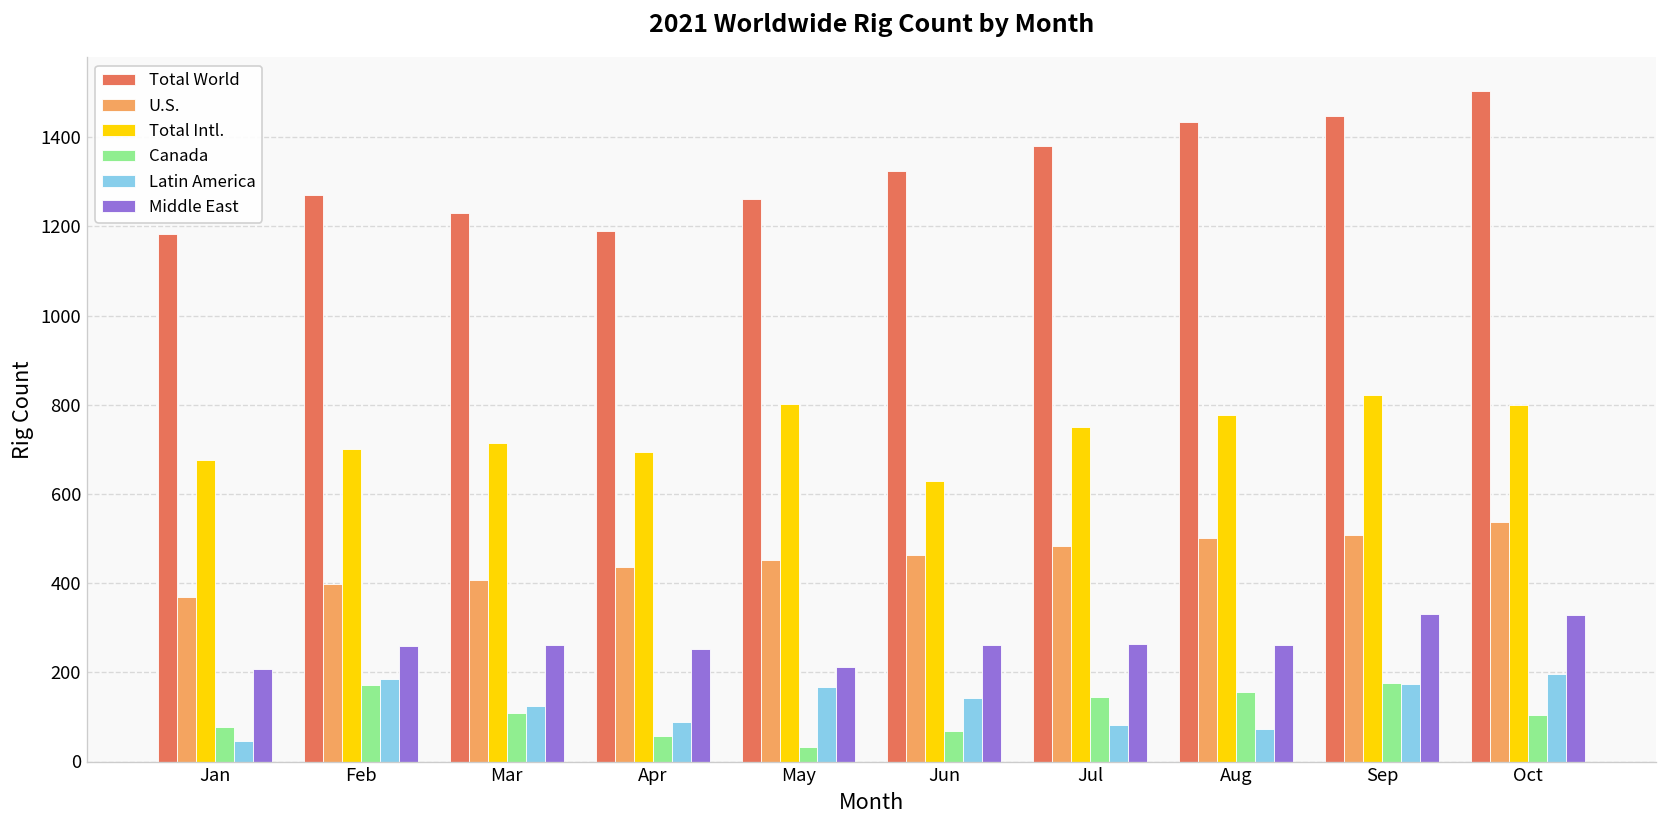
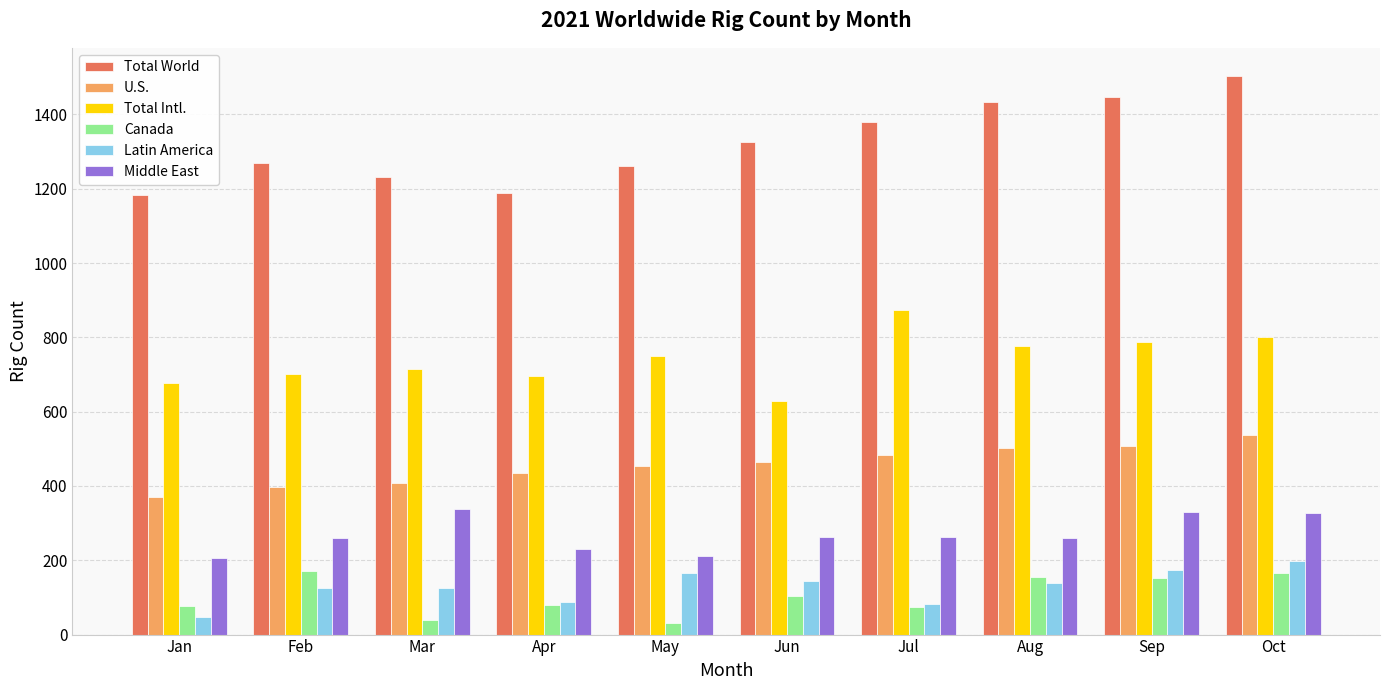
  {
    "Total Intl.": {
      "Jan": 680,
      "Feb": 700,
      "Mar": 720,
      "Apr": 700,
-     "May": 800,
+     "May": 750,
      "Jun": 630,
-     "Jul": 750,
+     "Jul": 870,
      "Aug": 780,
-     "Sep": 820,
+     "Sep": 790,
      "Oct": 800
    },
    "Canada": {
      "Jan": 80,
      "Feb": 170,
-     "Mar": 110,
-     "Apr": 60,
+     "Mar": 40,
+     "Apr": 80,
      "May": 30,
-     "Jun": 70,
-     "Jul": 150,
+     "Jun": 100,
+     "Jul": 70,
      "Aug": 160,
-     "Sep": 180,
-     "Oct": 110
+     "Sep": 150,
+     "Oct": 170
    },
    "Latin America": {
      "Jan": 50,
-     "Feb": 190,
+     "Feb": 130,
      "Mar": 130,
      "Apr": 90,
      "May": 170,
      "Jun": 140,
      "Jul": 80,
-     "Aug": 70,
+     "Aug": 140,
      "Sep": 170,
      "Oct": 200
    },
    "Middle East": {
      "Jan": 210,
      "Feb": 260,
-     "Mar": 260,
-     "Apr": 250,
+     "Mar": 340,
+     "Apr": 230,
      "May": 210,
      "Jun": 260,
      "Jul": 260,
      "Aug": 260,
      "Sep": 330,
      "Oct": 330
    }
  }
